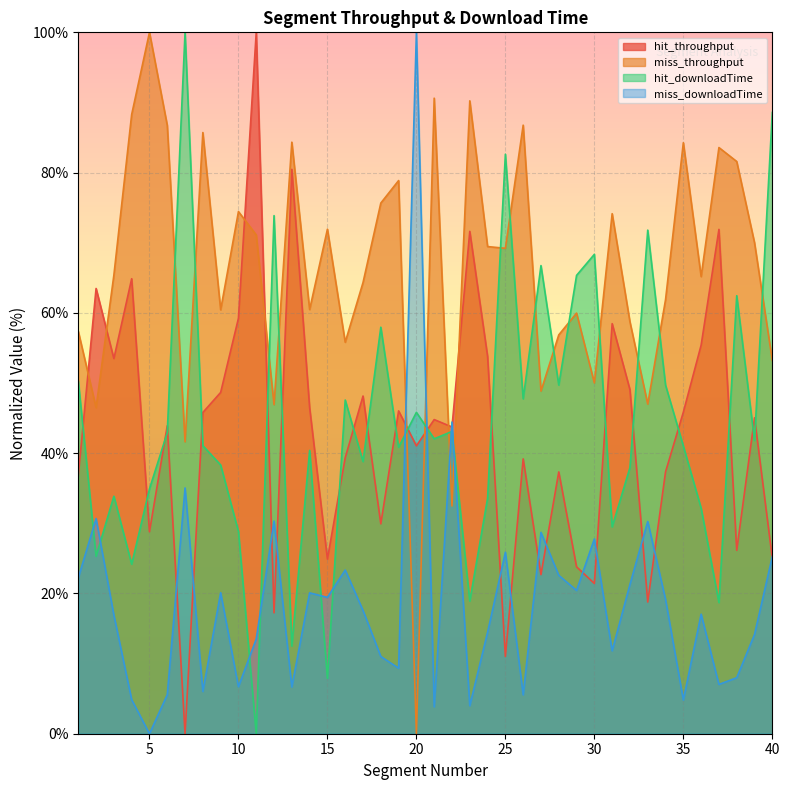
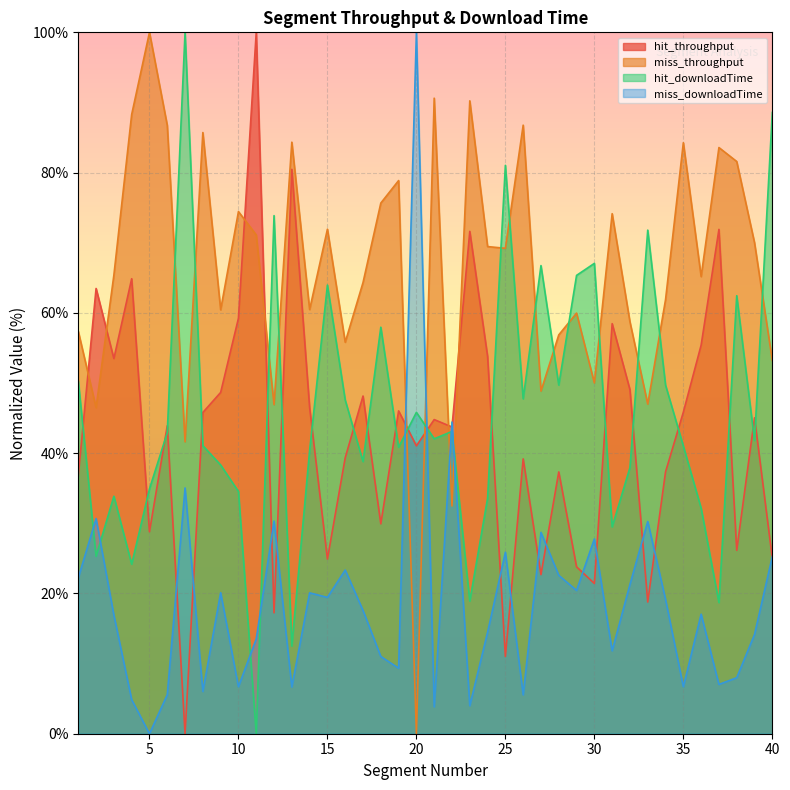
  {
    "hit_downloadTime": {
      "5": "35%",
-     "10": "29%",
-     "15": "8%",
+     "10": "35%",
+     "15": "64%",
      "20": "46%",
-     "25": "83%",
-     "30": "68%",
+     "25": "81%",
+     "30": "67%",
      "35": "41%",
      "40": "89%"
    },
    "miss_downloadTime": {
      "5": "0%",
      "10": "7%",
      "15": "19%",
      "20": "100%",
      "25": "26%",
      "30": "28%",
-     "35": "5%"
+     "35": "7%"
    }
  }
